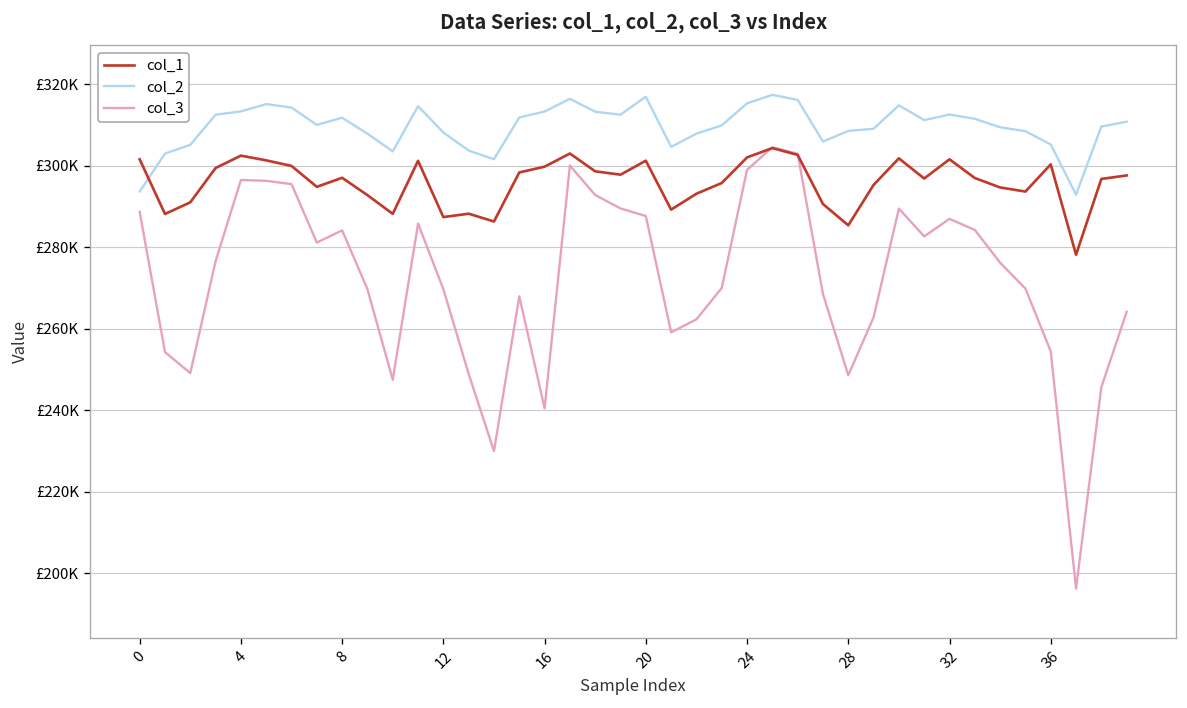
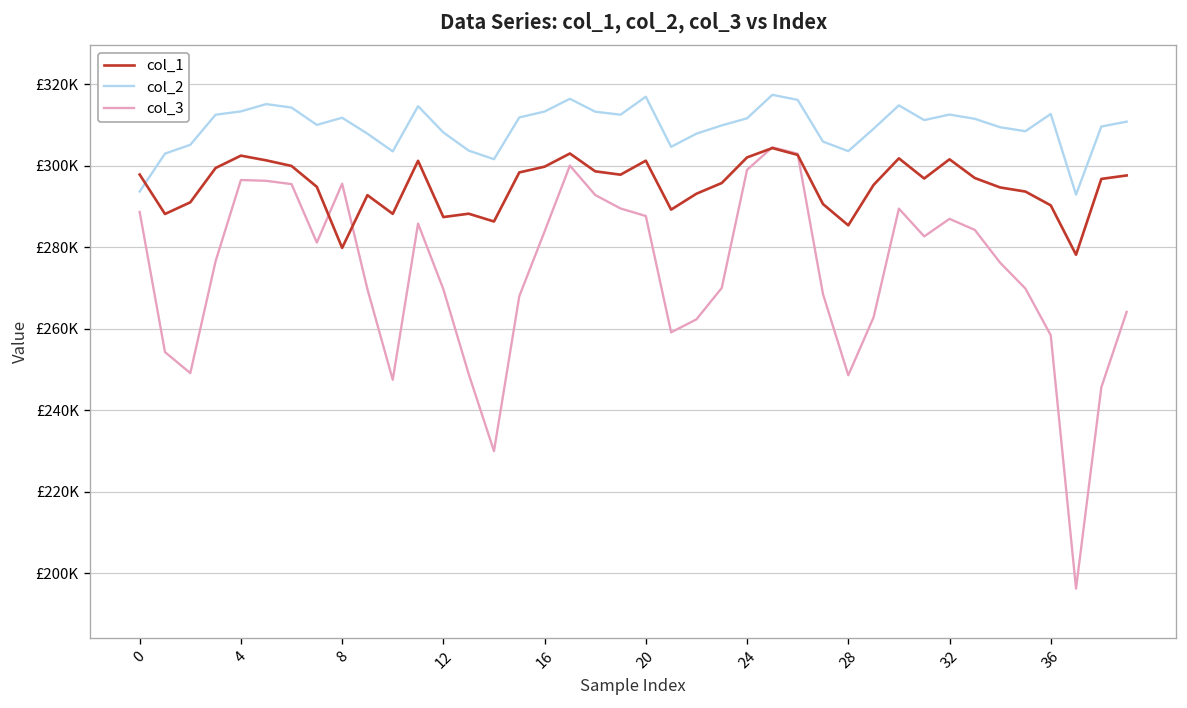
  {
    "col_1": {
-     "0": "£302000",
+     "0": "£298000",
      "4": "£302000",
-     "8": "£297000",
+     "8": "£280000",
      "12": "£287000",
      "16": "£300000",
      "20": "£301000",
      "24": "£302000",
      "28": "£285000",
      "32": "£302000",
-     "36": "£300000"
+     "36": "£290000"
    },
    "col_2": {
      "0": "£294000",
      "4": "£313000",
      "8": "£312000",
      "12": "£308000",
      "16": "£313000",
      "20": "£317000",
-     "24": "£315000",
-     "28": "£309000",
+     "24": "£312000",
+     "28": "£304000",
      "32": "£313000",
-     "36": "£305000"
+     "36": "£313000"
    },
    "col_3": {
      "0": "£289000",
      "4": "£297000",
-     "8": "£284000",
+     "8": "£296000",
      "12": "£270000",
-     "16": "£240000",
+     "16": "£284000",
      "20": "£288000",
      "24": "£299000",
      "28": "£249000",
      "32": "£287000",
-     "36": "£254000"
+     "36": "£258000"
    }
  }
